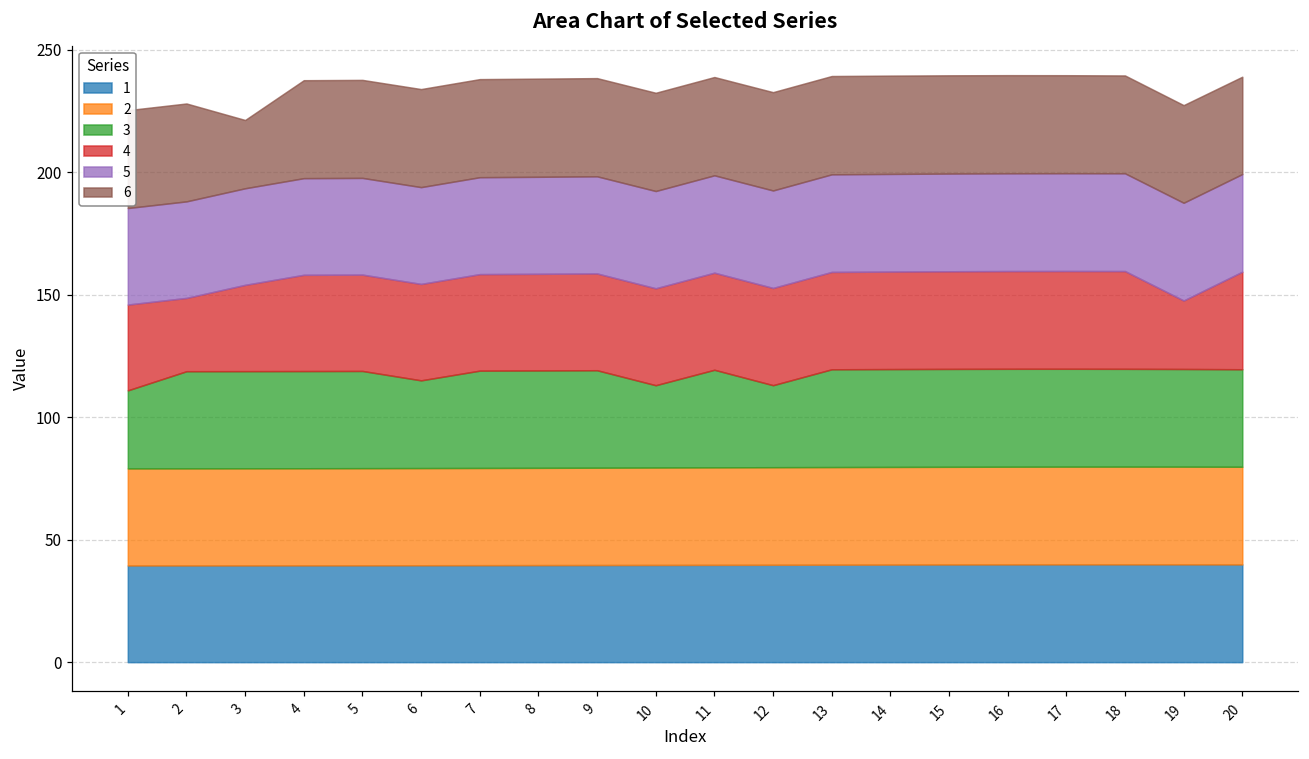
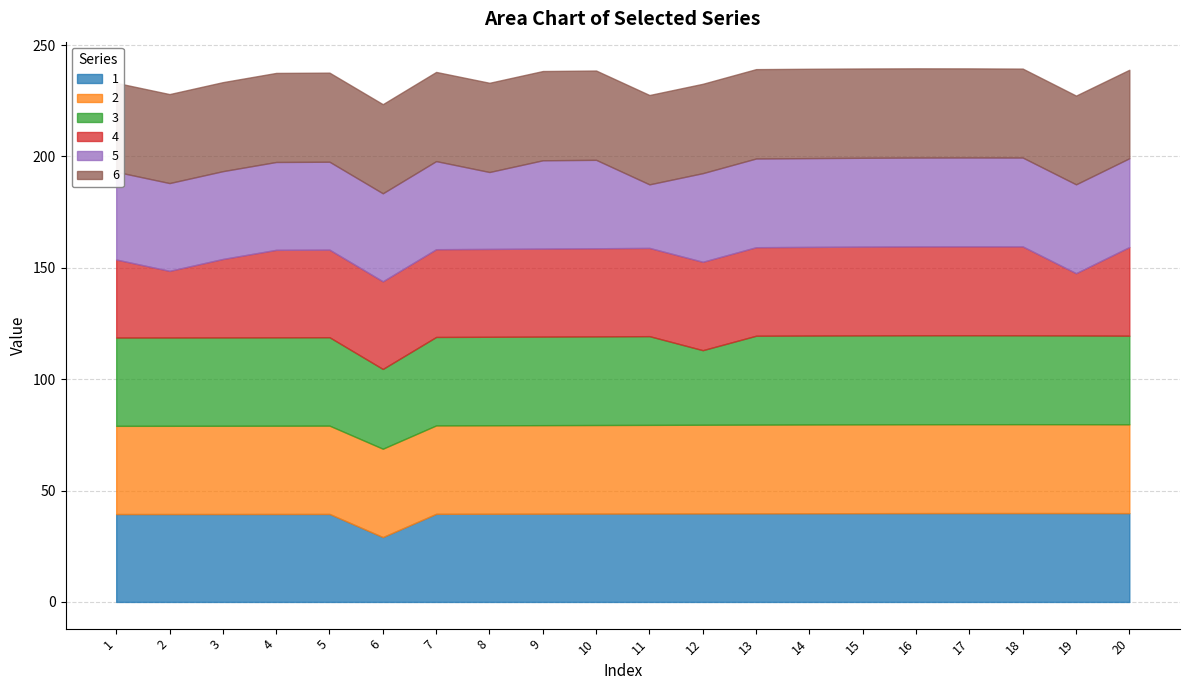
  {
    "1": {
      "1": 39,
      "2": 39,
      "3": 39,
      "4": 39,
      "5": 40,
-     "6": 40,
+     "6": 29,
      "7": 40,
      "8": 40,
      "9": 40,
      "10": 40,
      "11": 40,
      "12": 40,
      "13": 40,
      "14": 40,
      "15": 40,
      "16": 40,
      "17": 40,
      "18": 40,
      "19": 40,
      "20": 40
    },
    "2": {
      "1": 40,
      "2": 40,
      "3": 40,
      "4": 40,
      "5": 40,
      "6": 40,
      "7": 40,
      "8": 40,
      "9": 40,
      "10": 40,
      "11": 40,
      "12": 40,
      "13": 40,
      "14": 40,
      "15": 40,
      "16": 40,
      "17": 40,
      "18": 40,
      "19": 40,
      "20": 40
    },
    "3": {
-     "1": 32,
+     "1": 40,
      "2": 40,
      "3": 40,
      "4": 40,
      "5": 40,
      "6": 36,
      "7": 40,
      "8": 40,
      "9": 40,
-     "10": 34,
+     "10": 40,
      "11": 40,
      "12": 33,
      "13": 40,
      "14": 40,
      "15": 40,
      "16": 40,
      "17": 40,
      "18": 40,
      "19": 40,
      "20": 40
    },
    "4": {
      "1": 35,
      "2": 30,
      "3": 35,
      "4": 39,
      "5": 39,
      "6": 39,
      "7": 39,
      "8": 39,
      "9": 39,
      "10": 40,
      "11": 40,
      "12": 40,
      "13": 40,
      "14": 40,
      "15": 40,
      "16": 40,
      "17": 40,
      "18": 40,
      "19": 28,
      "20": 40
    },
    "5": {
      "2": 39,
      "3": 39,
      "4": 39,
      "5": 39,
      "6": 40,
      "7": 40,
-     "8": 40,
+     "8": 35,
      "9": 40,
      "10": 40,
-     "11": 40,
+     "11": 29,
      "12": 40,
      "13": 40,
      "14": 40,
      "15": 40,
      "16": 40,
      "17": 40,
      "18": 40,
      "19": 40,
      "20": 40
    },
    "6": {
      "2": 40,
-     "3": 28,
+     "3": 40,
      "4": 40,
      "5": 40,
      "6": 40,
      "7": 40,
      "8": 40,
      "9": 40,
      "10": 40,
      "11": 40,
      "12": 40,
      "13": 40,
      "14": 40,
      "15": 40,
      "16": 40,
      "17": 40,
      "18": 40,
      "19": 40,
      "20": 40
    }
  }
